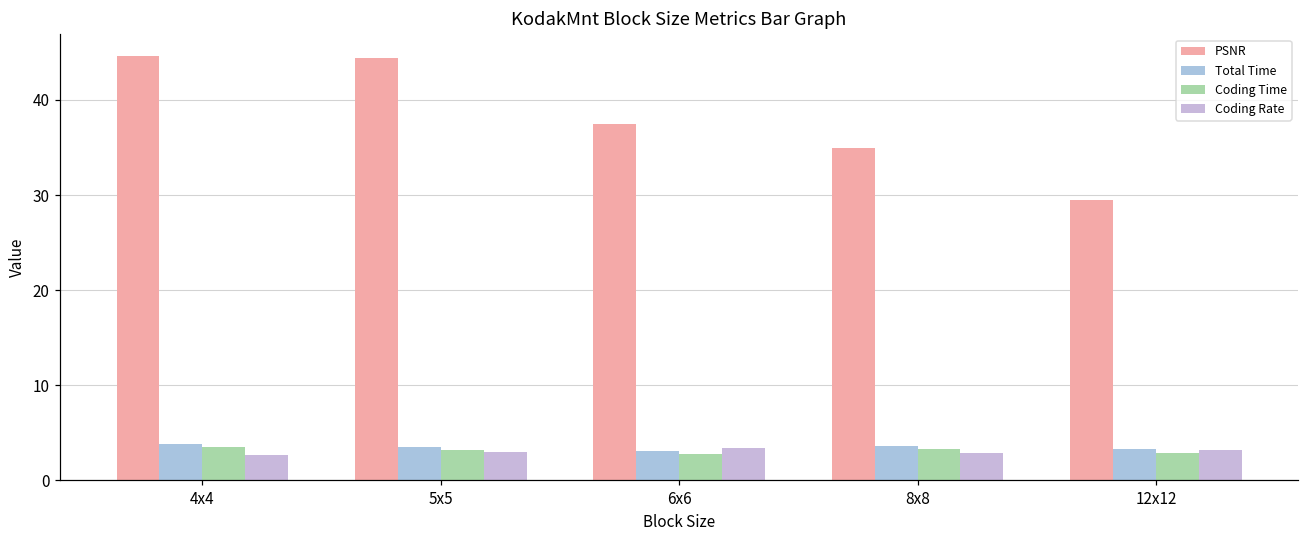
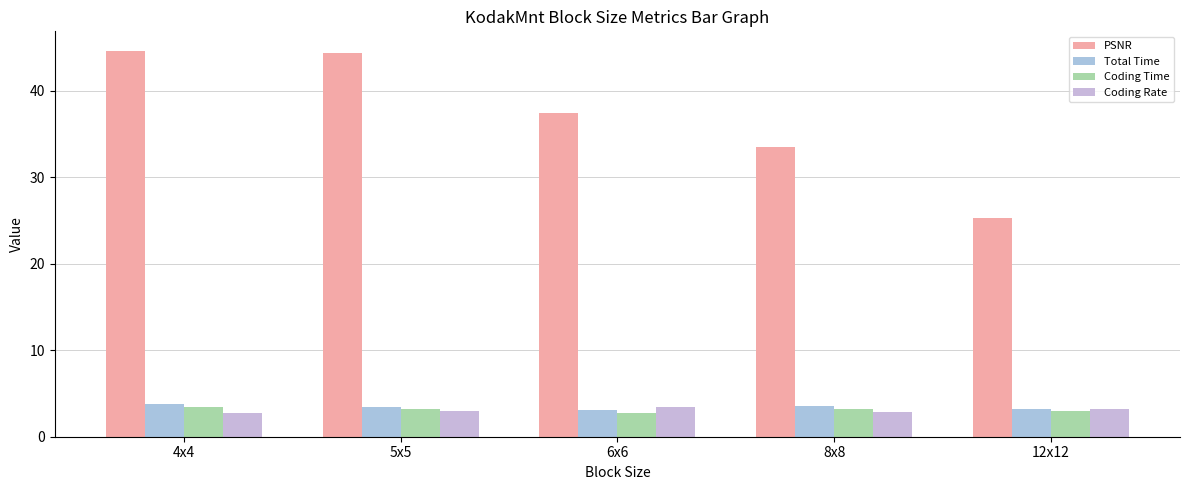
  {
    "PSNR": {
      "4x4": 45,
      "5x5": 44,
      "6x6": 37,
-     "8x8": 35,
-     "12x12": 30
+     "8x8": 34,
+     "12x12": 25
    }
  }
